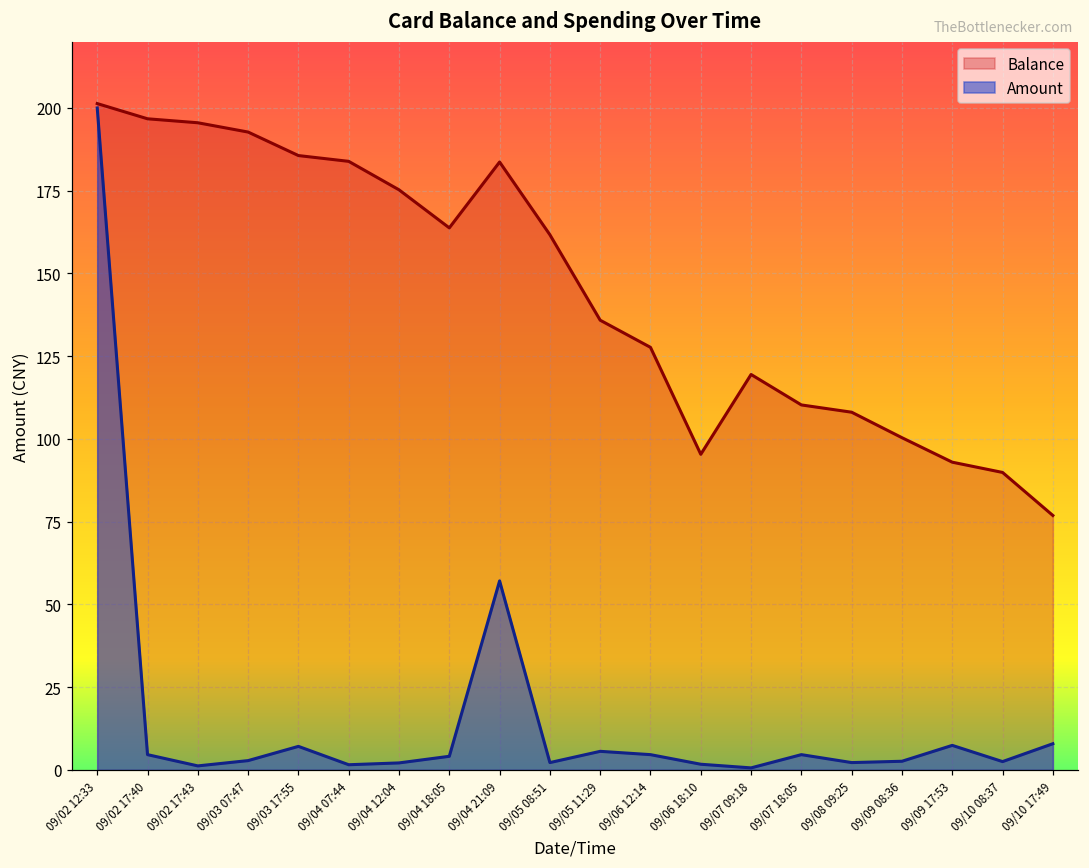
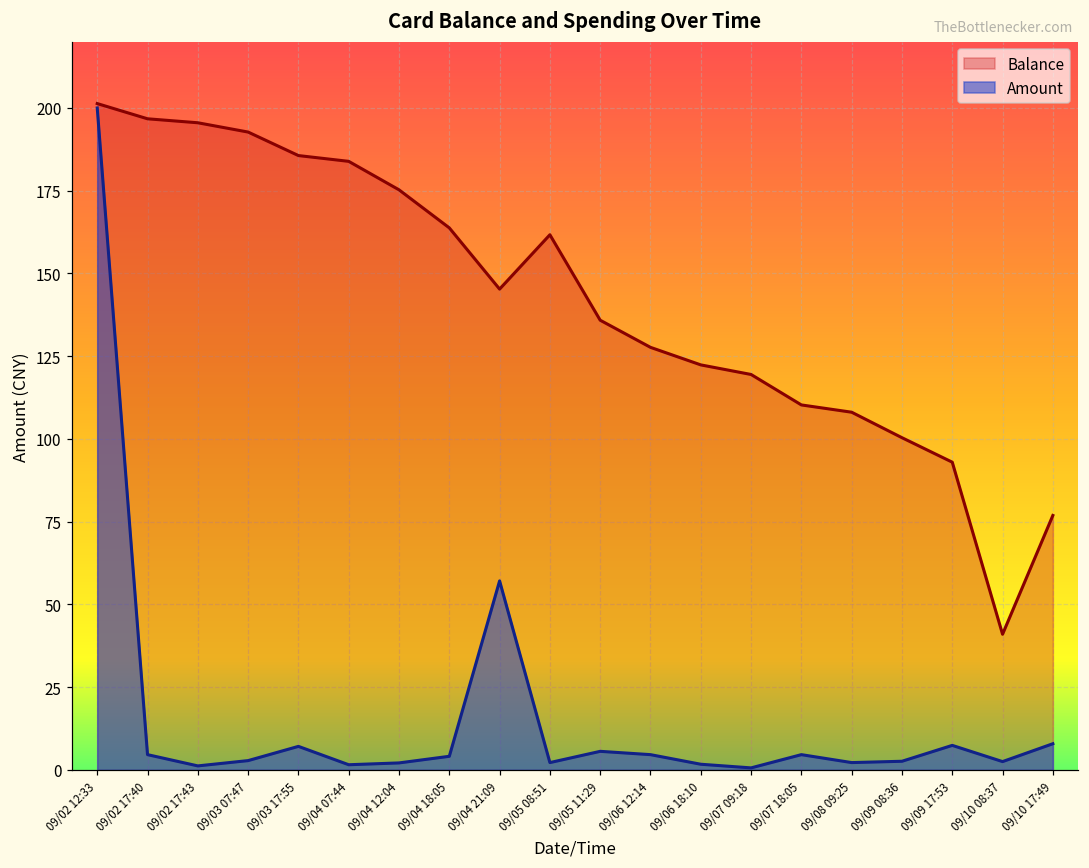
  {
    "Balance": {
      "09/02 12:33": 201,
      "09/02 17:40": 197,
      "09/02 17:43": 196,
      "09/03 07:47": 193,
      "09/03 17:55": 186,
      "09/04 07:44": 184,
      "09/04 12:04": 175,
      "09/04 18:05": 164,
-     "09/04 21:09": 184,
+     "09/04 21:09": 145,
      "09/05 08:51": 162,
      "09/05 11:29": 136,
      "09/06 12:14": 128,
-     "09/06 18:10": 95,
+     "09/06 18:10": 122,
      "09/07 09:18": 119,
      "09/07 18:05": 110,
      "09/08 09:25": 108,
      "09/09 08:36": 100,
      "09/09 17:53": 93,
-     "09/10 08:37": 90,
+     "09/10 08:37": 41,
      "09/10 17:49": 77
    },
    "Amount": {
      "09/02 12:33": 200,
      "09/02 17:40": 5,
      "09/02 17:43": 1,
      "09/03 07:47": 3,
      "09/03 17:55": 7,
      "09/04 07:44": 2,
      "09/04 12:04": 2,
      "09/04 18:05": 4,
      "09/04 21:09": 57,
      "09/05 08:51": 2,
      "09/05 11:29": 6,
      "09/06 12:14": 5,
      "09/06 18:10": 2,
      "09/07 09:18": 1,
      "09/07 18:05": 5,
      "09/08 09:25": 2,
      "09/09 08:36": 3,
      "09/09 17:53": 7,
      "09/10 08:37": 3,
      "09/10 17:49": 8
    }
  }
